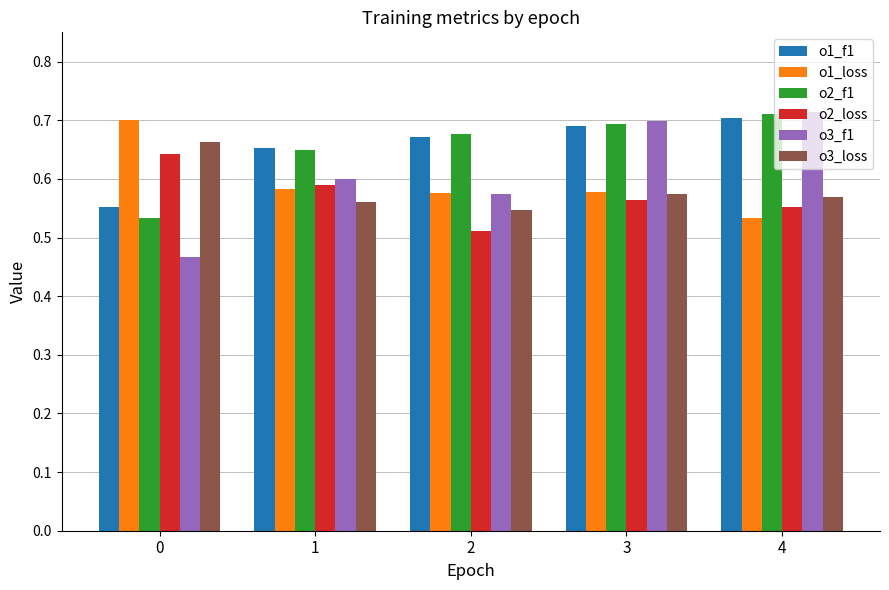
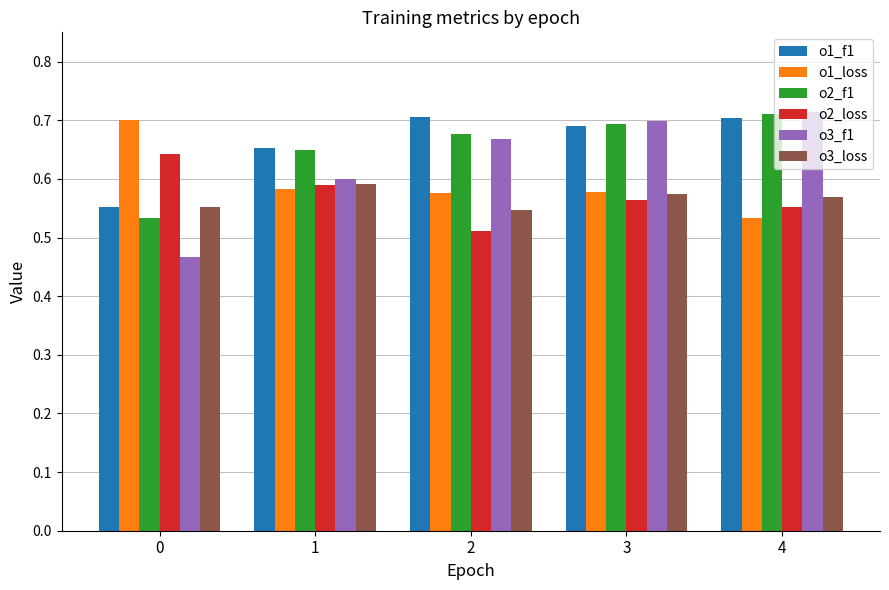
  {
    "o1_f1": {
      "0": 0.55,
      "1": 0.65,
-     "2": 0.67,
+     "2": 0.70,
      "3": 0.69,
      "4": 0.70
    },
    "o1_loss": {
      "0": 0.70,
      "1": 0.58,
      "2": 0.58,
      "3": 0.58,
      "4": 0.53
    },
    "o2_f1": {
      "0": 0.53,
      "1": 0.65,
      "2": 0.68,
      "3": 0.69,
      "4": 0.71
    },
    "o2_loss": {
      "0": 0.64,
      "1": 0.59,
      "2": 0.51,
      "3": 0.56,
      "4": 0.55
    },
    "o3_f1": {
      "0": 0.47,
      "1": 0.60,
-     "2": 0.57,
+     "2": 0.67,
      "3": 0.70
    },
    "o3_loss": {
-     "0": 0.66,
-     "1": 0.56,
+     "0": 0.55,
+     "1": 0.59,
      "2": 0.55,
      "3": 0.57,
      "4": 0.57
    }
  }
